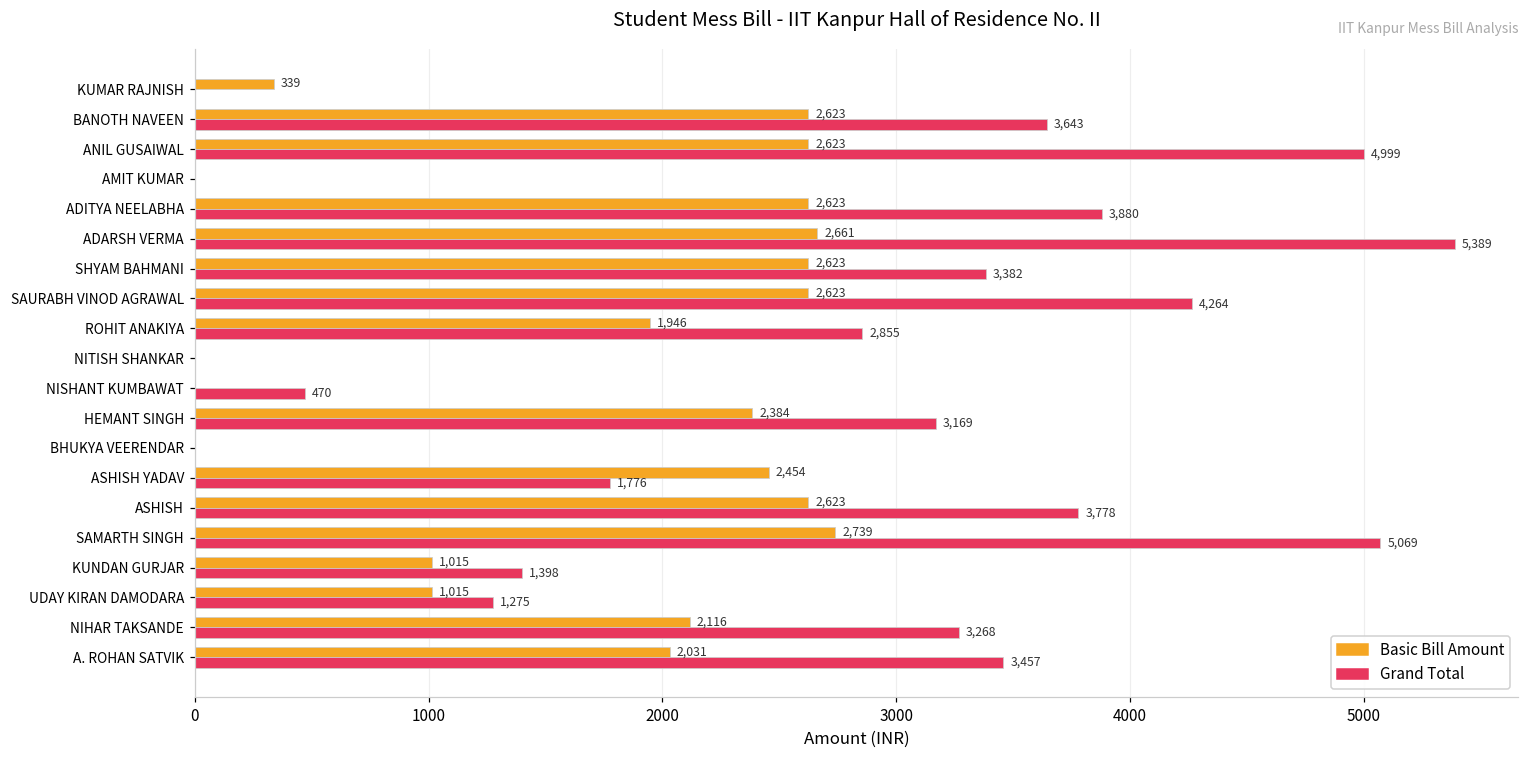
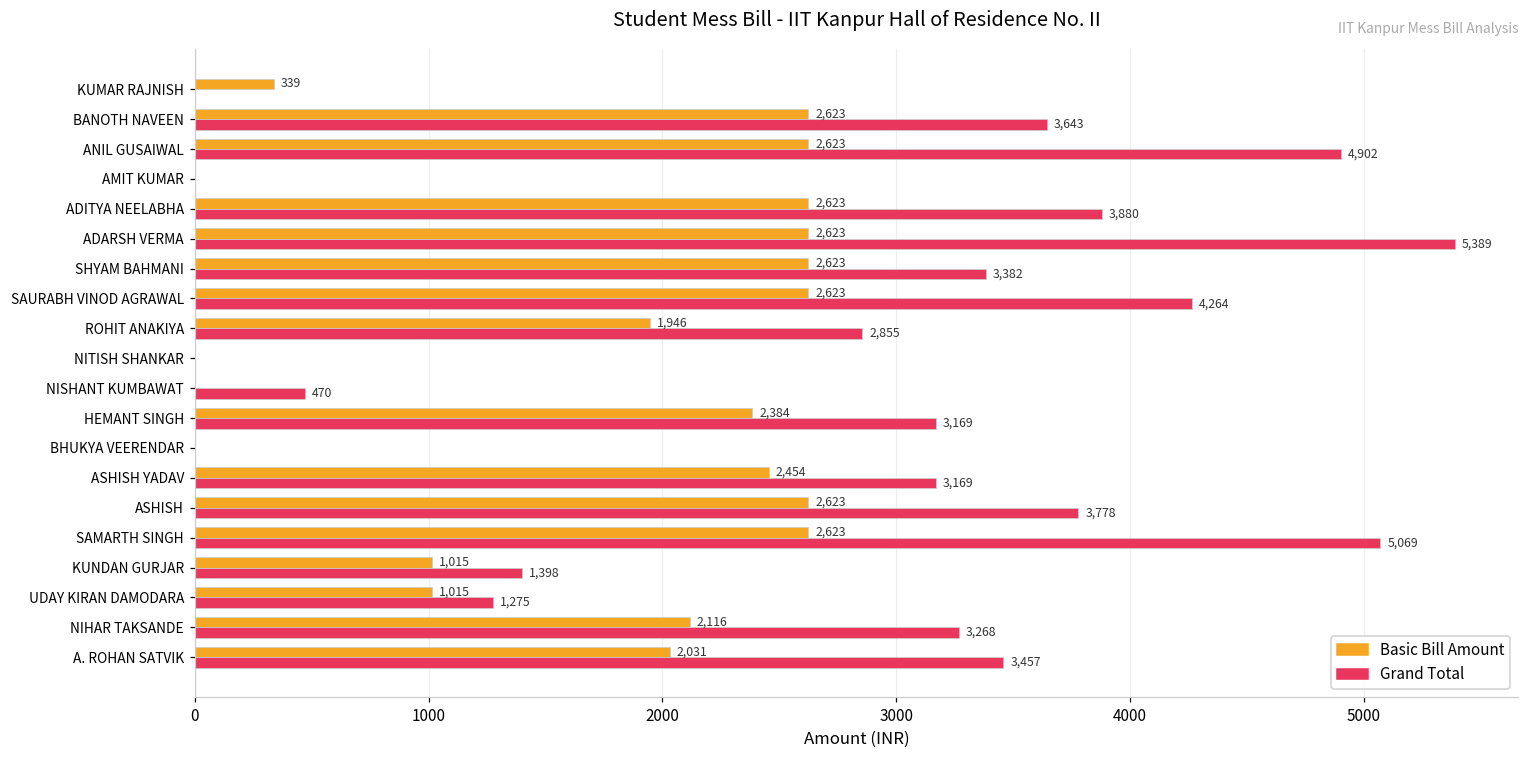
  {
    "Basic Bill Amount": {
      "KUMAR RAJNISH": "339",
      "BANOTH NAVEEN": "2,623",
      "ANIL GUSAIWAL": "2,623",
      "ADITYA NEELABHA": "2,623",
-     "ADARSH VERMA": "2,661",
+     "ADARSH VERMA": "2,623",
      "SHYAM BAHMANI": "2,623",
      "SAURABH VINOD AGRAWAL": "2,623",
      "ROHIT ANAKIYA": "1,946",
      "HEMANT SINGH": "2,384",
      "ASHISH YADAV": "2,454",
      "ASHISH": "2,623",
-     "SAMARTH SINGH": "2,739",
+     "SAMARTH SINGH": "2,623",
      "KUNDAN GURJAR": "1,015",
      "UDAY KIRAN DAMODARA": "1,015",
      "NIHAR TAKSANDE": "2,116",
      "A. ROHAN SATVIK": "2,031"
    },
    "Grand Total": {
      "BANOTH NAVEEN": "3,643",
-     "ANIL GUSAIWAL": "4,999",
+     "ANIL GUSAIWAL": "4,902",
      "ADITYA NEELABHA": "3,880",
      "ADARSH VERMA": "5,389",
      "SHYAM BAHMANI": "3,382",
      "SAURABH VINOD AGRAWAL": "4,264",
      "ROHIT ANAKIYA": "2,855",
      "NISHANT KUMBAWAT": "470",
      "HEMANT SINGH": "3,169",
-     "ASHISH YADAV": "1,776",
+     "ASHISH YADAV": "3,169",
      "ASHISH": "3,778",
      "SAMARTH SINGH": "5,069",
      "KUNDAN GURJAR": "1,398",
      "UDAY KIRAN DAMODARA": "1,275",
      "NIHAR TAKSANDE": "3,268",
      "A. ROHAN SATVIK": "3,457"
    }
  }
